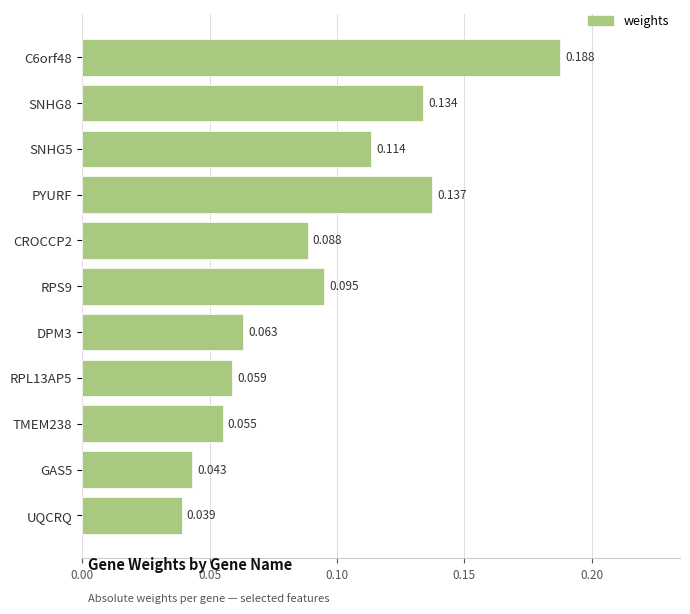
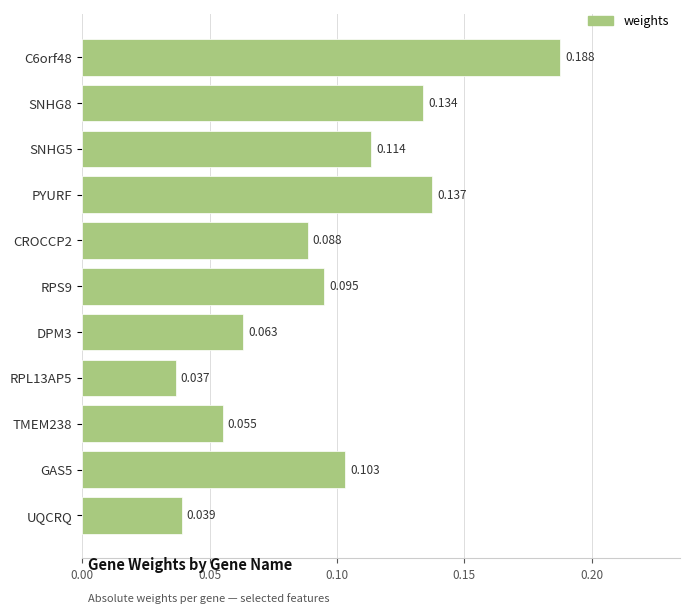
  {
    "C6orf48": 0.188,
    "SNHG8": 0.134,
    "SNHG5": 0.114,
    "PYURF": 0.137,
    "CROCCP2": 0.088,
    "RPS9": 0.095,
    "DPM3": 0.063,
-   "RPL13AP5": 0.059,
+   "RPL13AP5": 0.037,
    "TMEM238": 0.055,
-   "GAS5": 0.043,
+   "GAS5": 0.103,
    "UQCRQ": 0.039
  }
